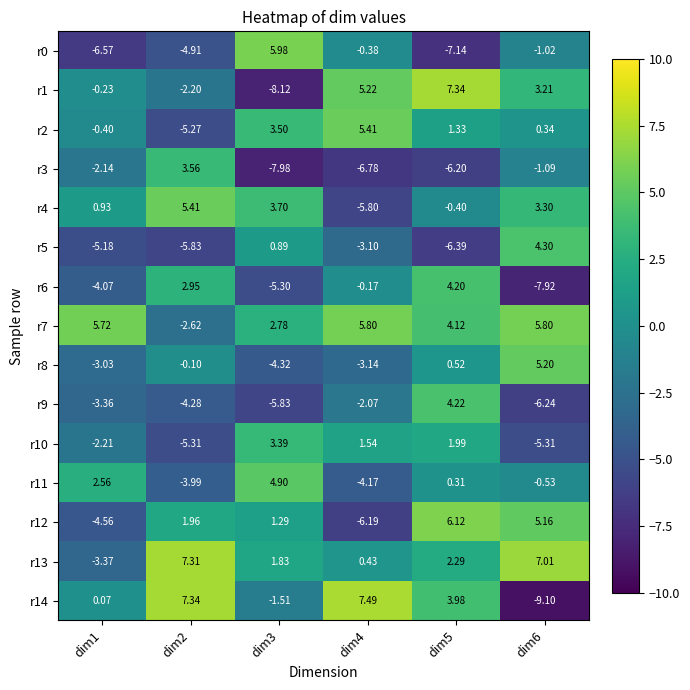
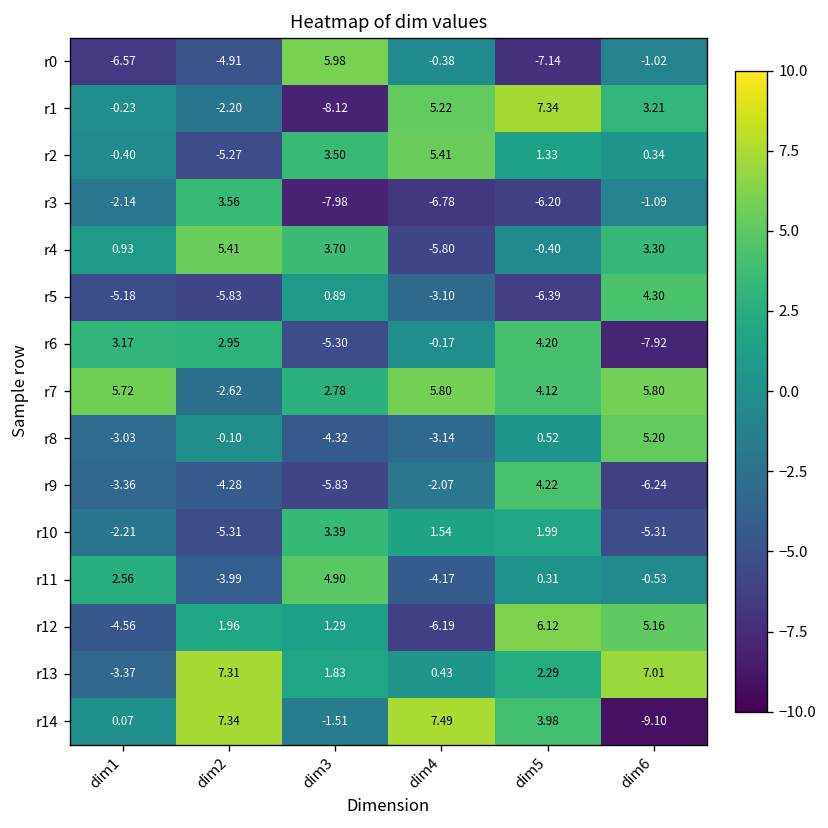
  {
    "r0": {
      "dim1": -6.57,
      "dim2": -4.91,
      "dim3": 5.98,
      "dim4": -0.38,
      "dim5": -7.14,
      "dim6": -1.02
    },
    "r1": {
      "dim1": -0.23,
      "dim2": -2.20,
      "dim3": -8.12,
      "dim4": 5.22,
      "dim5": 7.34,
      "dim6": 3.21
    },
    "r2": {
      "dim1": -0.40,
      "dim2": -5.27,
      "dim3": 3.50,
      "dim4": 5.41,
      "dim5": 1.33,
      "dim6": 0.34
    },
    "r3": {
      "dim1": -2.14,
      "dim2": 3.56,
      "dim3": -7.98,
      "dim4": -6.78,
      "dim5": -6.20,
      "dim6": -1.09
    },
    "r4": {
      "dim1": 0.93,
      "dim2": 5.41,
      "dim3": 3.70,
      "dim4": -5.80,
      "dim5": -0.40,
      "dim6": 3.30
    },
    "r5": {
      "dim1": -5.18,
      "dim2": -5.83,
      "dim3": 0.89,
      "dim4": -3.10,
      "dim5": -6.39,
      "dim6": 4.30
    },
    "r6": {
-     "dim1": -4.07,
+     "dim1": 3.17,
      "dim2": 2.95,
      "dim3": -5.30,
      "dim4": -0.17,
      "dim5": 4.20,
      "dim6": -7.92
    },
    "r7": {
      "dim1": 5.72,
      "dim2": -2.62,
      "dim3": 2.78,
      "dim4": 5.80,
      "dim5": 4.12,
      "dim6": 5.80
    },
    "r8": {
      "dim1": -3.03,
      "dim2": -0.10,
      "dim3": -4.32,
      "dim4": -3.14,
      "dim5": 0.52,
      "dim6": 5.20
    },
    "r9": {
      "dim1": -3.36,
      "dim2": -4.28,
      "dim3": -5.83,
      "dim4": -2.07,
      "dim5": 4.22,
      "dim6": -6.24
    },
    "r10": {
      "dim1": -2.21,
      "dim2": -5.31,
      "dim3": 3.39,
      "dim4": 1.54,
      "dim5": 1.99,
      "dim6": -5.31
    },
    "r11": {
      "dim1": 2.56,
      "dim2": -3.99,
      "dim3": 4.90,
      "dim4": -4.17,
      "dim5": 0.31,
      "dim6": -0.53
    },
    "r12": {
      "dim1": -4.56,
      "dim2": 1.96,
      "dim3": 1.29,
      "dim4": -6.19,
      "dim5": 6.12,
      "dim6": 5.16
    },
    "r13": {
      "dim1": -3.37,
      "dim2": 7.31,
      "dim3": 1.83,
      "dim4": 0.43,
      "dim5": 2.29,
      "dim6": 7.01
    },
    "r14": {
      "dim1": 0.07,
      "dim2": 7.34,
      "dim3": -1.51,
      "dim4": 7.49,
      "dim5": 3.98,
      "dim6": -9.10
    }
  }
